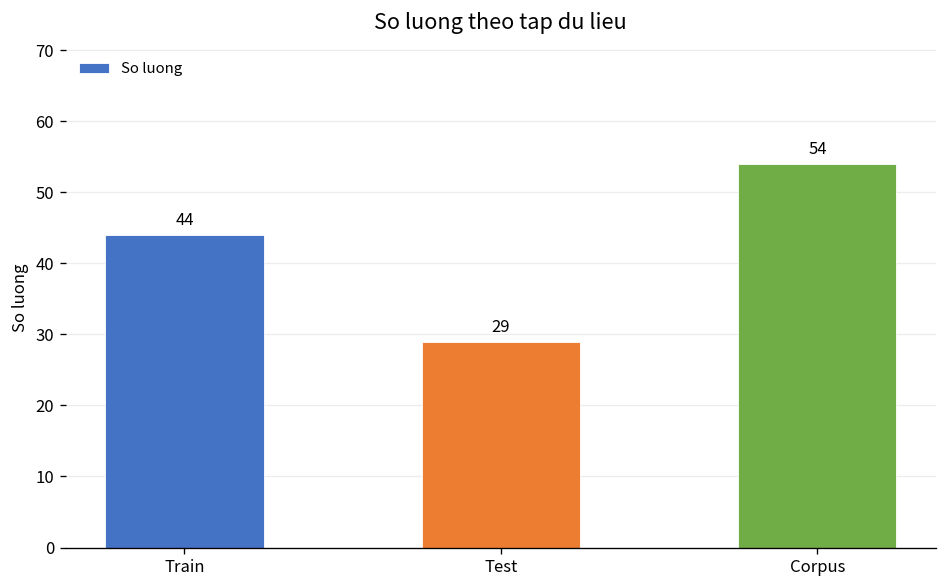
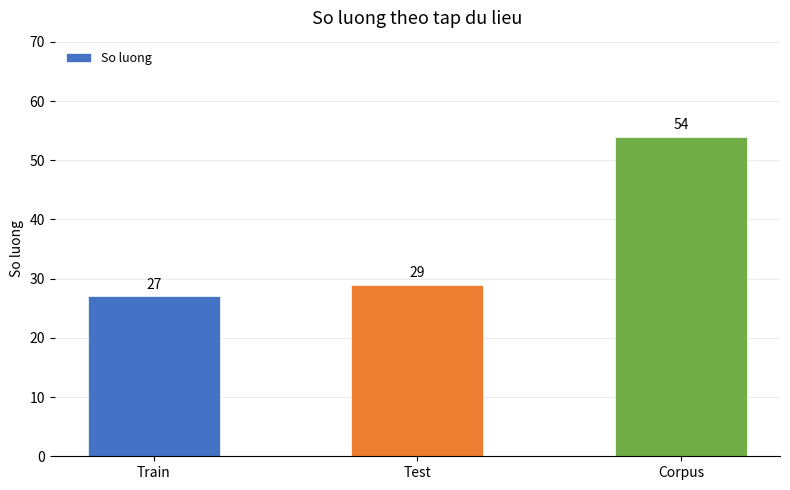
  {
-   "Train": 44,
+   "Train": 27,
    "Test": 29,
    "Corpus": 54
  }
